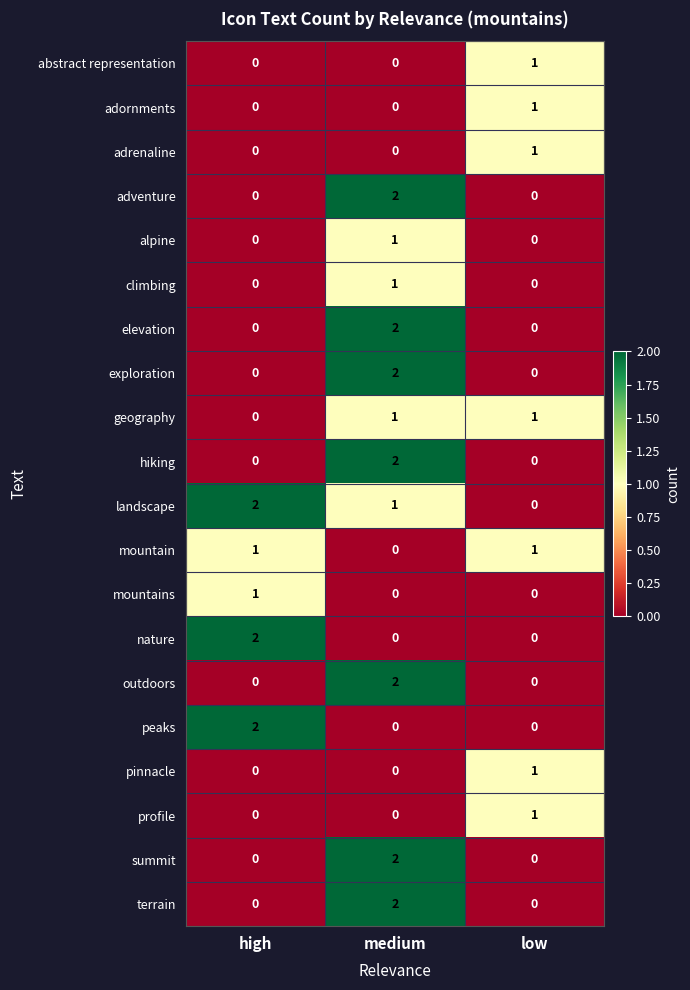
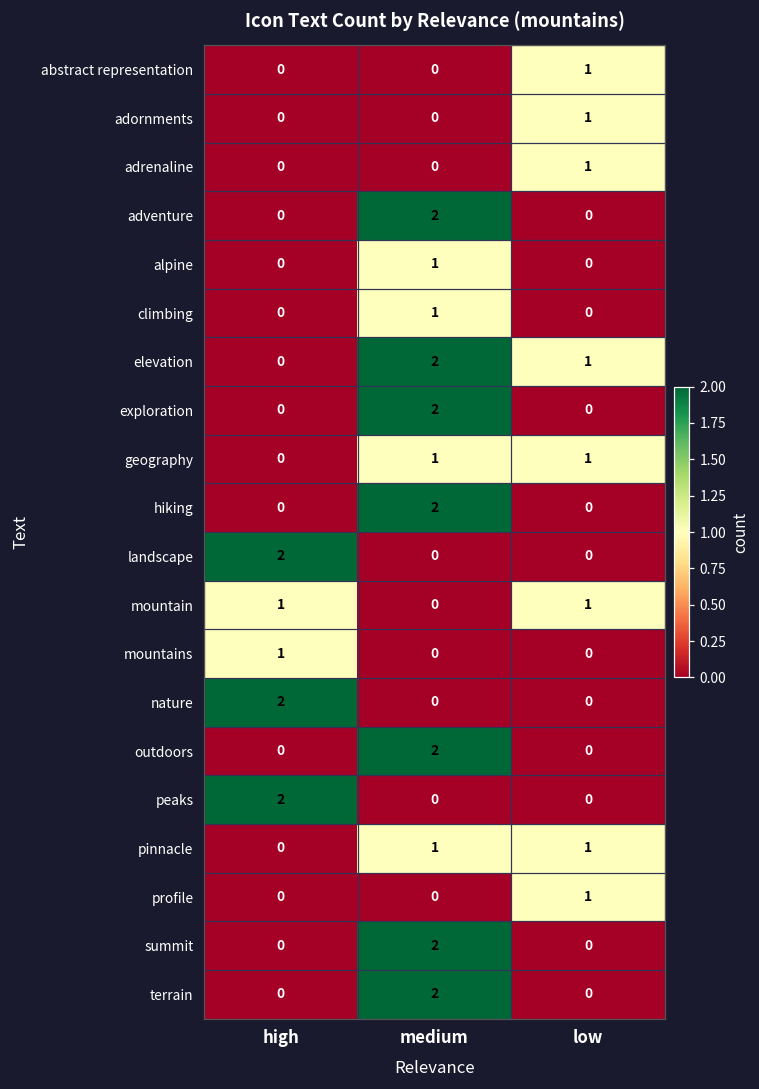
  {
    "abstract representation": {
      "high": 0,
      "medium": 0,
      "low": 1
    },
    "adornments": {
      "high": 0,
      "medium": 0,
      "low": 1
    },
    "adrenaline": {
      "high": 0,
      "medium": 0,
      "low": 1
    },
    "adventure": {
      "high": 0,
      "medium": 2,
      "low": 0
    },
    "alpine": {
      "high": 0,
      "medium": 1,
      "low": 0
    },
    "climbing": {
      "high": 0,
      "medium": 1,
      "low": 0
    },
    "elevation": {
      "high": 0,
      "medium": 2,
-     "low": 0
+     "low": 1
    },
    "exploration": {
      "high": 0,
      "medium": 2,
      "low": 0
    },
    "geography": {
      "high": 0,
      "medium": 1,
      "low": 1
    },
    "hiking": {
      "high": 0,
      "medium": 2,
      "low": 0
    },
    "landscape": {
      "high": 2,
-     "medium": 1,
+     "medium": 0,
      "low": 0
    },
    "mountain": {
      "high": 1,
      "medium": 0,
      "low": 1
    },
    "mountains": {
      "high": 1,
      "medium": 0,
      "low": 0
    },
    "nature": {
      "high": 2,
      "medium": 0,
      "low": 0
    },
    "outdoors": {
      "high": 0,
      "medium": 2,
      "low": 0
    },
    "peaks": {
      "high": 2,
      "medium": 0,
      "low": 0
    },
    "pinnacle": {
      "high": 0,
-     "medium": 0,
+     "medium": 1,
      "low": 1
    },
    "profile": {
      "high": 0,
      "medium": 0,
      "low": 1
    },
    "summit": {
      "high": 0,
      "medium": 2,
      "low": 0
    },
    "terrain": {
      "high": 0,
      "medium": 2,
      "low": 0
    }
  }
